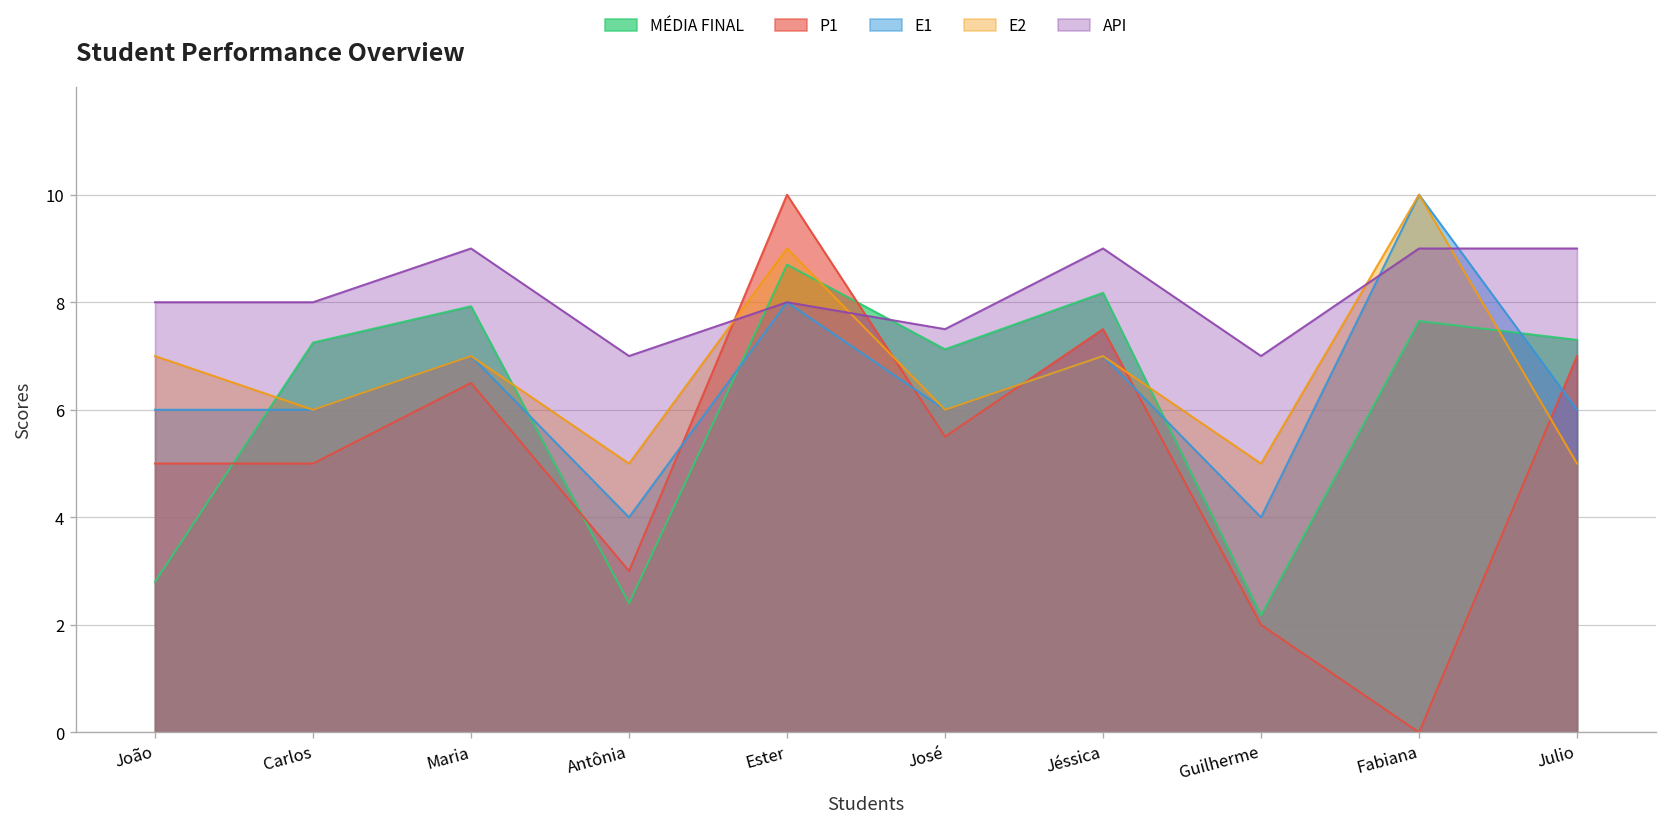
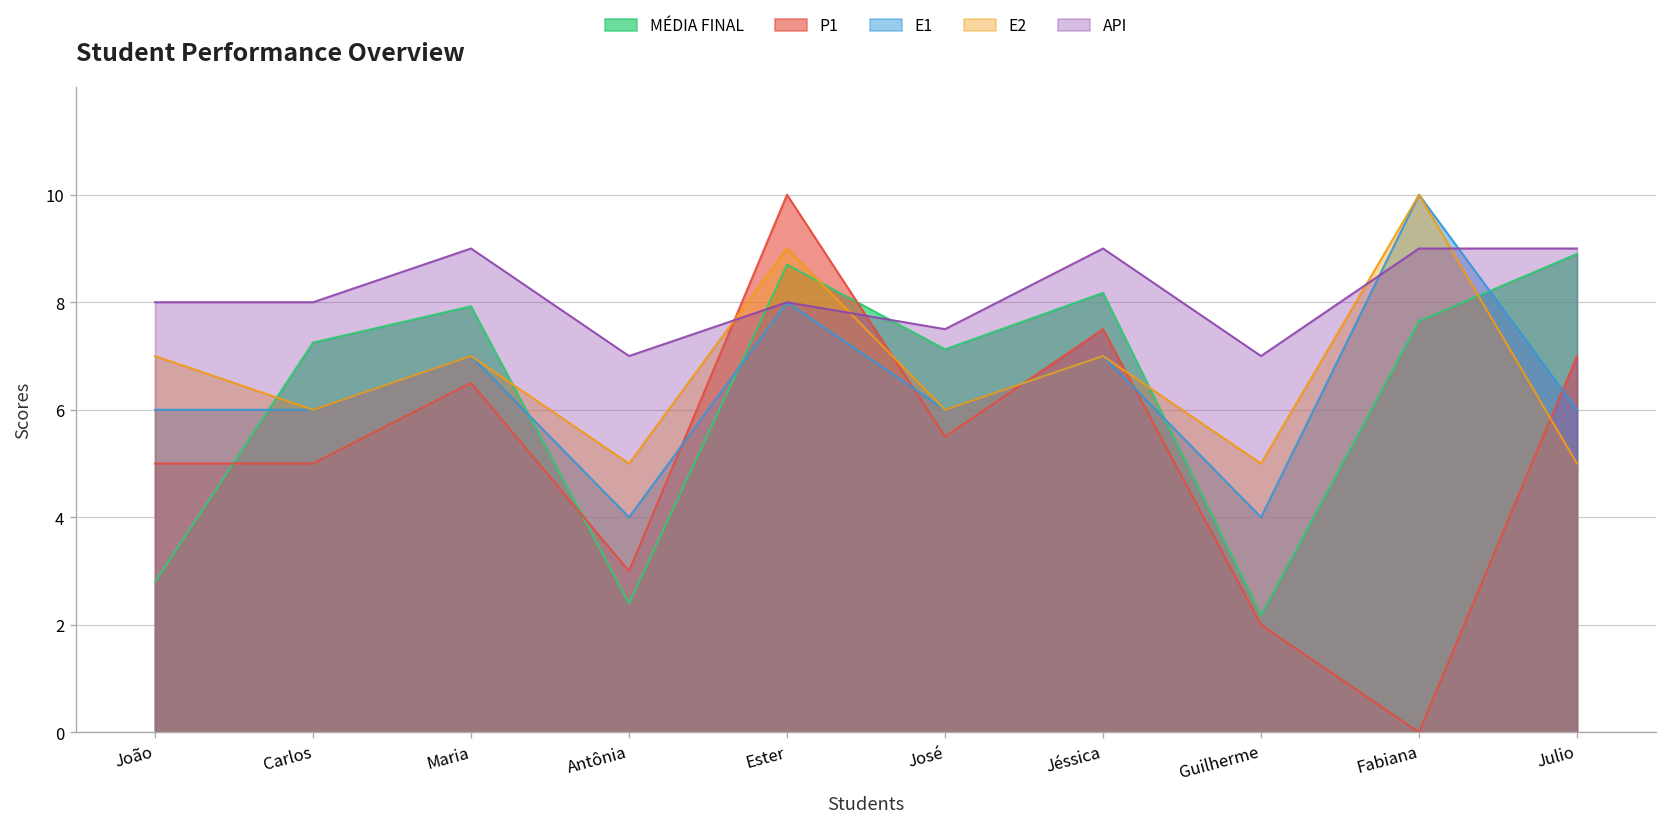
  {
    "MÉDIA FINAL": {
      "João": 2.8,
      "Carlos": 7.3,
      "Maria": 7.9,
      "Antônia": 2.4,
      "Ester": 8.7,
      "José": 7.1,
      "Jéssica": 8.2,
      "Guilherme": 2.2,
      "Fabiana": 7.7,
-     "Julio": 7.3
+     "Julio": 8.9
    },
    "P1": {
      "João": 5.0,
      "Carlos": 5.0,
      "Maria": 6.5,
      "Antônia": 3.0,
      "Ester": 10.0,
      "José": 5.5,
      "Jéssica": 7.5,
      "Guilherme": 2.0,
      "Fabiana": 0.0,
      "Julio": 7.0
    },
    "E1": {
      "João": 6.0,
      "Antônia": 4.0,
      "Guilherme": 4.0,
      "Julio": 6.0
    },
    "E2": {
      "João": 7.0,
      "Antônia": 5.0,
      "Ester": 9.0,
      "Guilherme": 5.0,
      "Julio": 5.0
    },
    "API": {
      "João": 8.0,
      "Carlos": 8.0,
      "Maria": 9.0,
      "Antônia": 7.0,
      "José": 7.5,
      "Jéssica": 9.0,
      "Guilherme": 7.0,
      "Fabiana": 9.0,
      "Julio": 9.0
    }
  }
